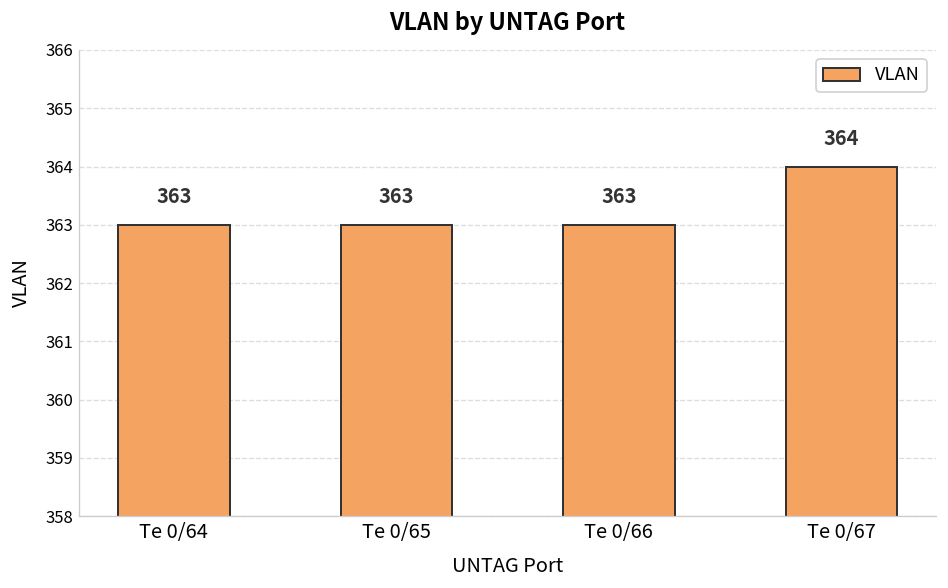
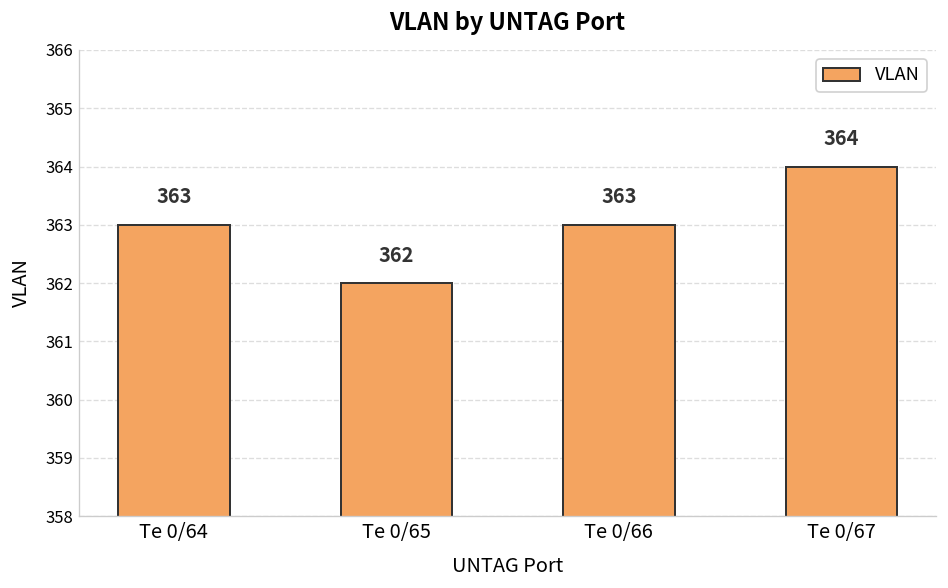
  {
    "Te 0/64": 363,
-   "Te 0/65": 363,
+   "Te 0/65": 362,
    "Te 0/66": 363,
    "Te 0/67": 364
  }
